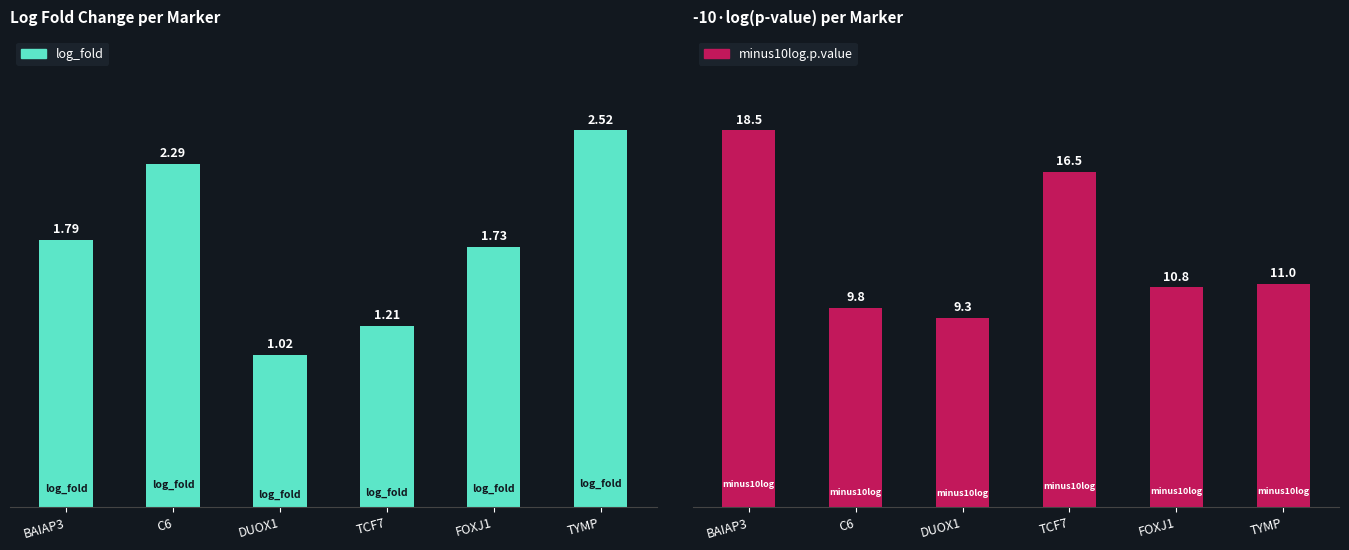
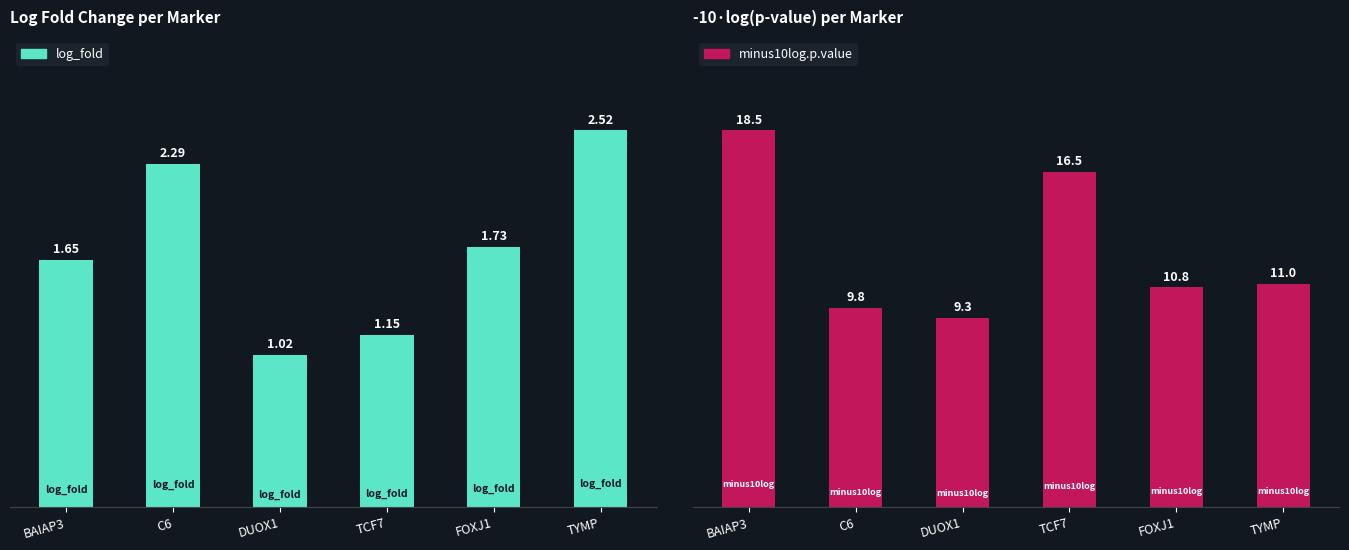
  {
    "Log Fold Change per Marker": {
-     "BAIAP3": 1.79,
+     "BAIAP3": 1.65,
      "C6": 2.29,
      "DUOX1": 1.02,
-     "TCF7": 1.21,
+     "TCF7": 1.15,
      "FOXJ1": 1.73,
      "TYMP": 2.52
    },
    "-10·log(p-value) per Marker": {
      "BAIAP3": 18.5,
      "C6": 9.8,
      "DUOX1": 9.3,
      "TCF7": 16.5,
      "FOXJ1": 10.8,
      "TYMP": 11.0
    }
  }
